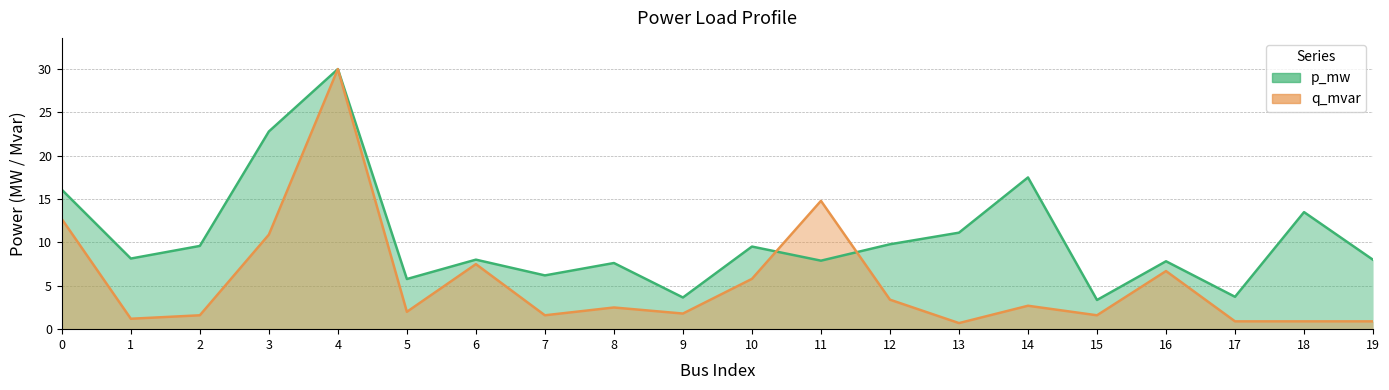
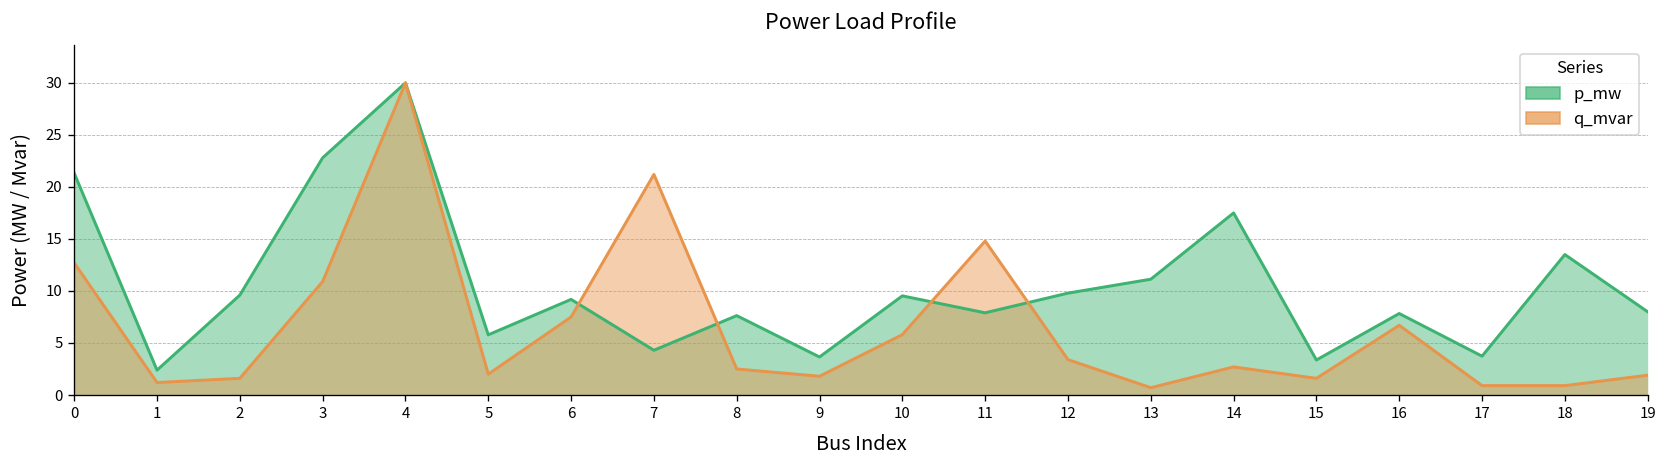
  {
    "p_mw": {
-     "0": 16,
-     "1": 8,
+     "0": 21,
+     "1": 2,
      "2": 10,
      "3": 23,
      "5": 6,
-     "6": 8,
-     "7": 6,
+     "6": 9,
+     "7": 4,
      "8": 8,
      "9": 4,
      "10": 10,
      "11": 8,
      "12": 10,
      "13": 11,
      "14": 18,
      "15": 3,
      "16": 8,
      "17": 4,
      "18": 14,
      "19": 8
    },
    "q_mvar": {
      "0": 13,
      "1": 1,
      "2": 2,
      "3": 11,
      "5": 2,
      "6": 8,
-     "7": 2,
+     "7": 21,
      "8": 3,
      "9": 2,
      "10": 6,
      "11": 15,
      "12": 3,
      "13": 1,
      "14": 3,
      "15": 2,
      "16": 7,
      "17": 1,
      "18": 1,
-     "19": 1
+     "19": 2
    }
  }
